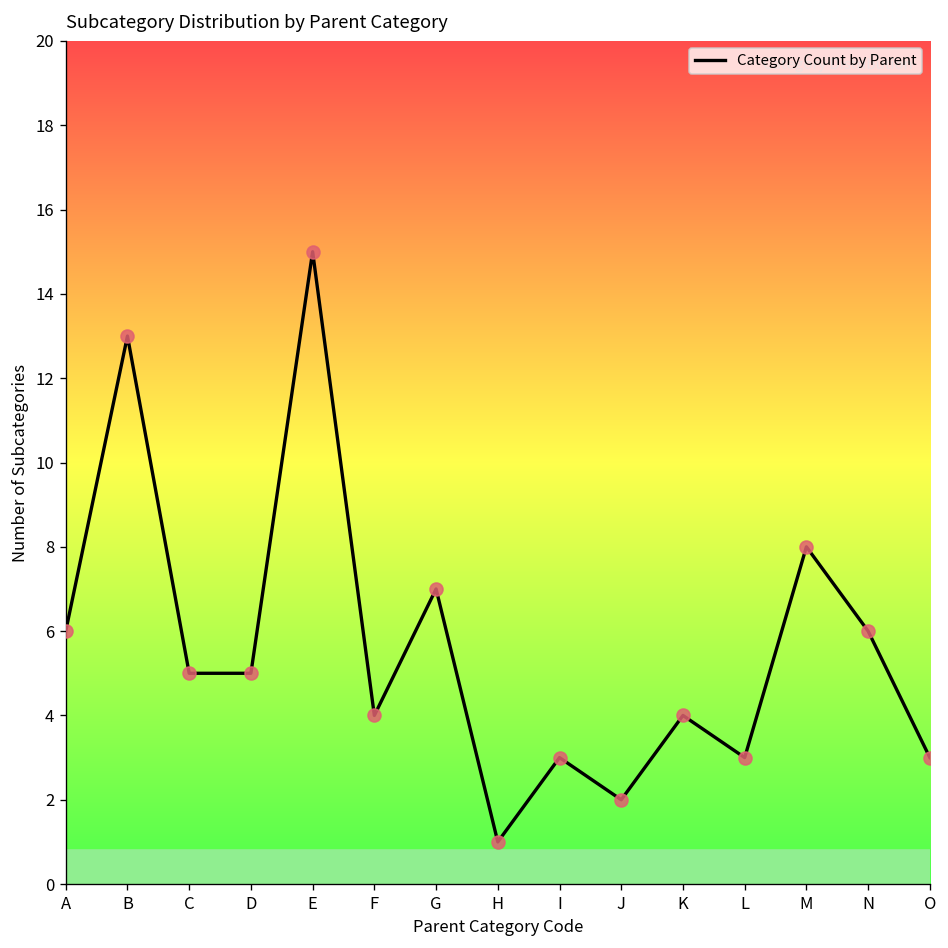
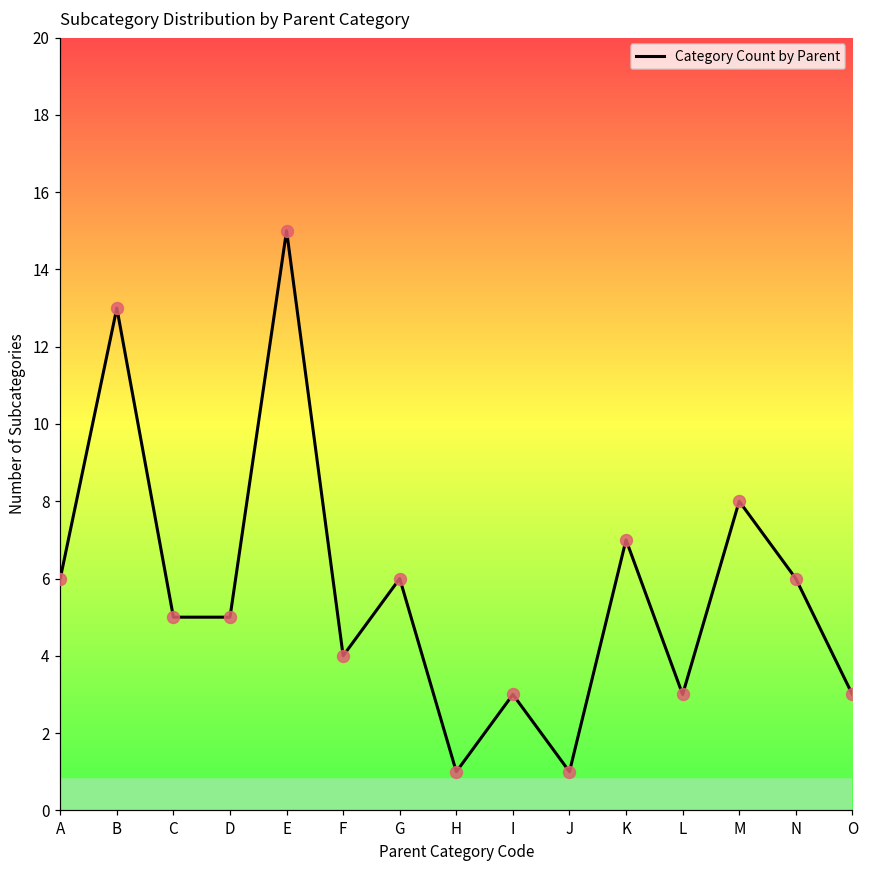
  {
    "A": 6,
    "B": 13,
    "C": 5,
    "D": 5,
    "E": 15,
    "F": 4,
-   "G": 7,
+   "G": 6,
    "H": 1,
    "I": 3,
-   "J": 2,
-   "K": 4,
+   "J": 1,
+   "K": 7,
    "L": 3,
    "M": 8,
    "N": 6,
    "O": 3
  }
